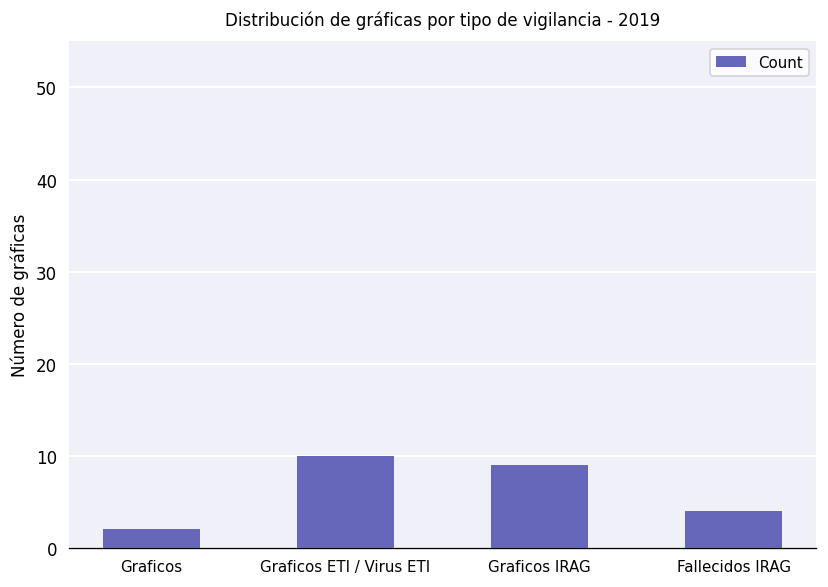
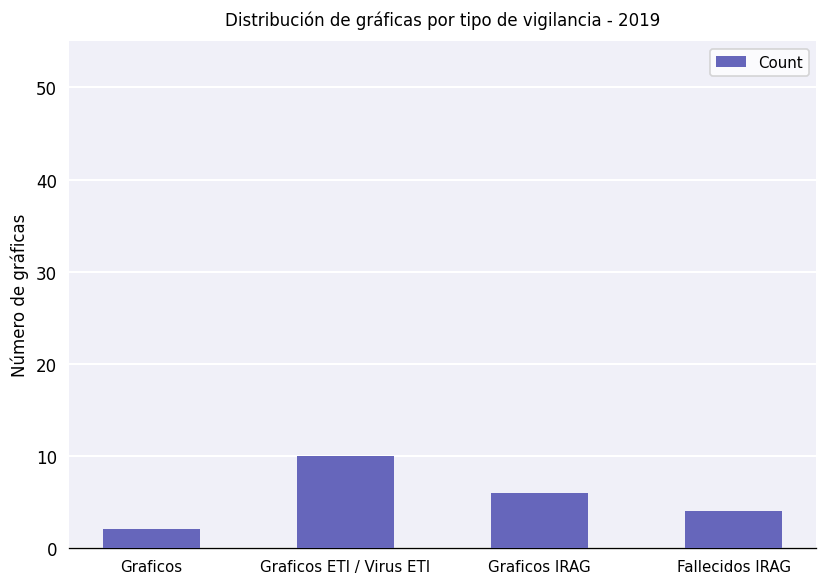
  {
    "Graficos": 2,
    "Graficos ETI / Virus ETI": 10,
-   "Graficos IRAG": 9,
+   "Graficos IRAG": 6,
    "Fallecidos IRAG": 4
  }
